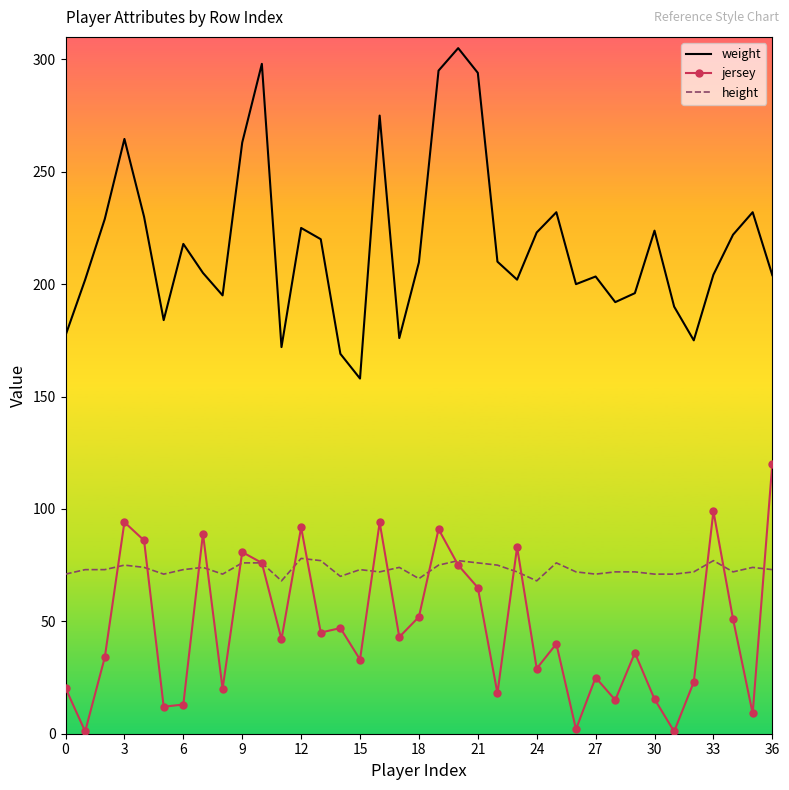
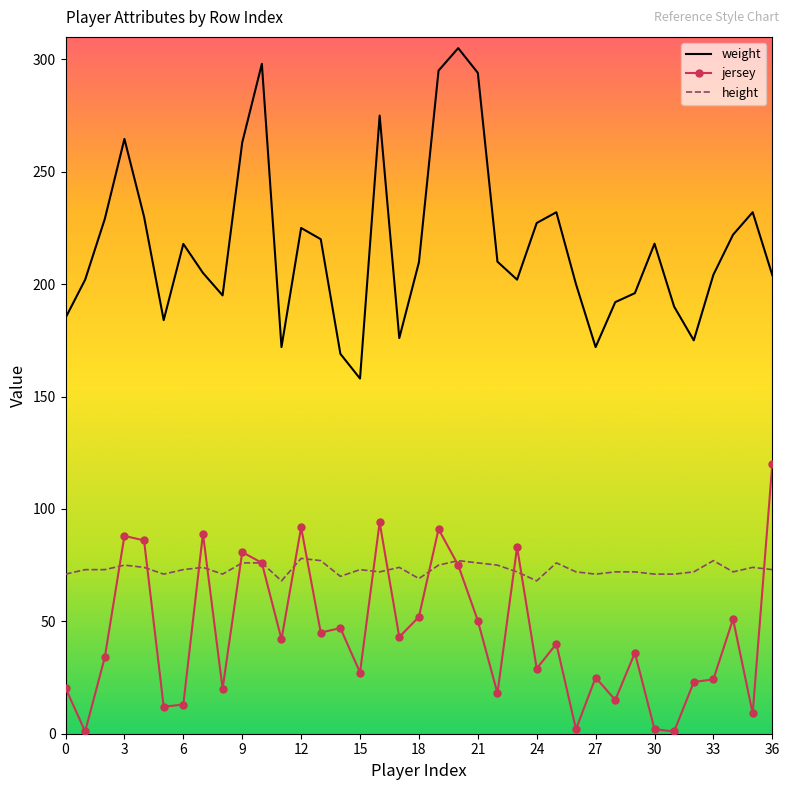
  {
    "weight": {
-     "0": 177,
+     "0": 185,
      "3": 265,
      "6": 218,
      "9": 263,
      "12": 225,
      "15": 158,
      "18": 210,
      "21": 294,
-     "24": 223,
-     "27": 203,
-     "30": 224,
+     "24": 227,
+     "27": 172,
+     "30": 218,
      "33": 204,
      "36": 204
    },
    "jersey": {
      "0": 20,
-     "3": 94,
+     "3": 88,
      "6": 13,
      "9": 81,
      "12": 92,
-     "15": 33,
+     "15": 27,
      "18": 52,
-     "21": 65,
+     "21": 50,
      "24": 29,
      "27": 25,
-     "30": 15,
-     "33": 99,
+     "30": 2,
+     "33": 24,
      "36": 120
    },
    "height": {
      "0": 71,
      "3": 75,
      "6": 73,
      "9": 76,
      "12": 78,
      "15": 73,
      "18": 69,
      "21": 76,
      "24": 68,
      "27": 71,
      "30": 71,
      "33": 77,
      "36": 73
    }
  }
